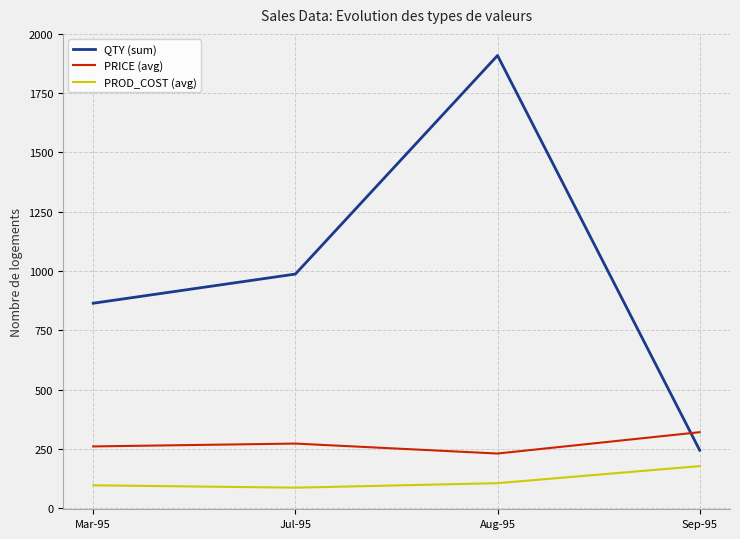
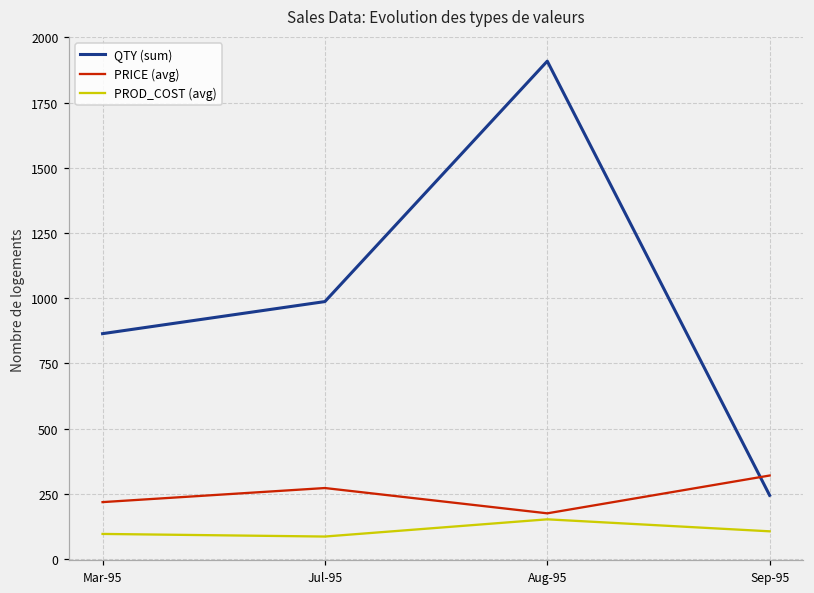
  {
    "QTY (sum)": {
      "Mar-95": 860,
      "Jul-95": 990,
      "Aug-95": 1910,
      "Sep-95": 240
    },
    "PRICE (avg)": {
-     "Mar-95": 260,
+     "Mar-95": 220,
      "Jul-95": 270,
-     "Aug-95": 230,
+     "Aug-95": 180,
      "Sep-95": 320
    },
    "PROD_COST (avg)": {
      "Mar-95": 100,
      "Jul-95": 90,
-     "Aug-95": 110,
-     "Sep-95": 180
+     "Aug-95": 150,
+     "Sep-95": 110
    }
  }
